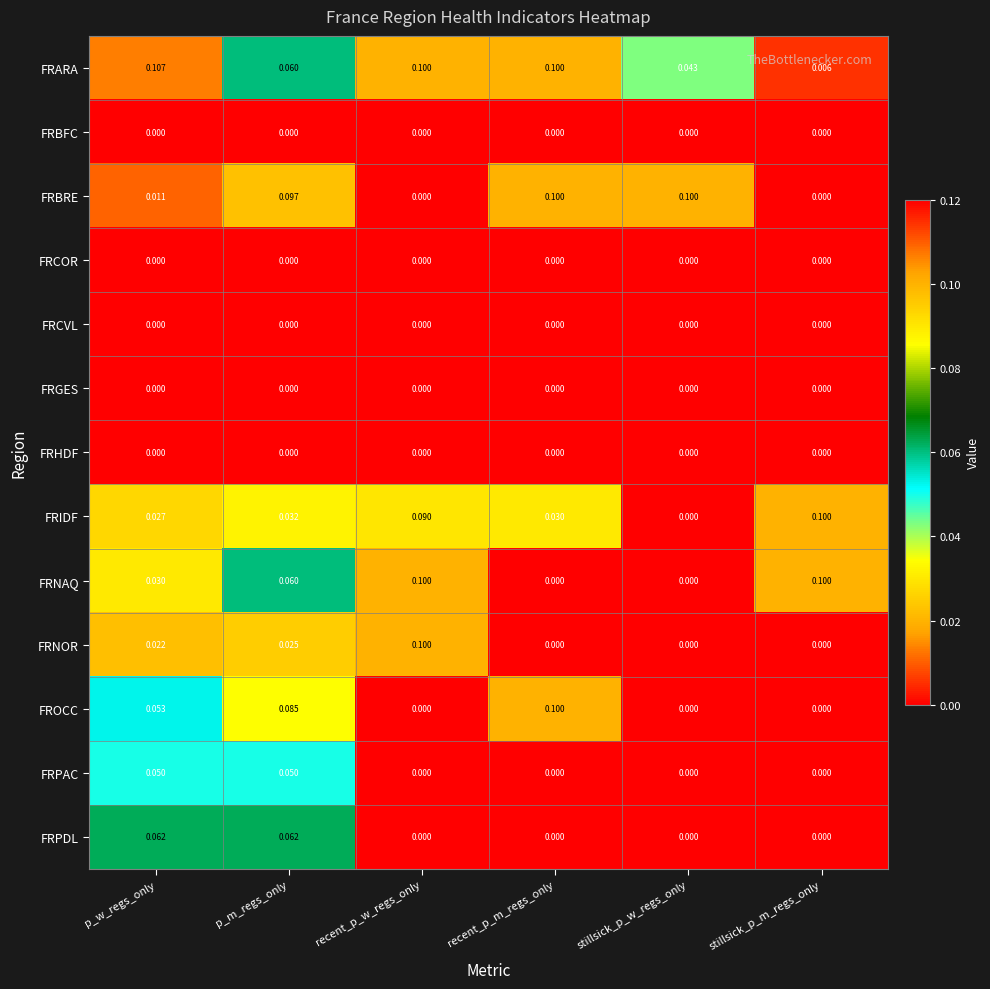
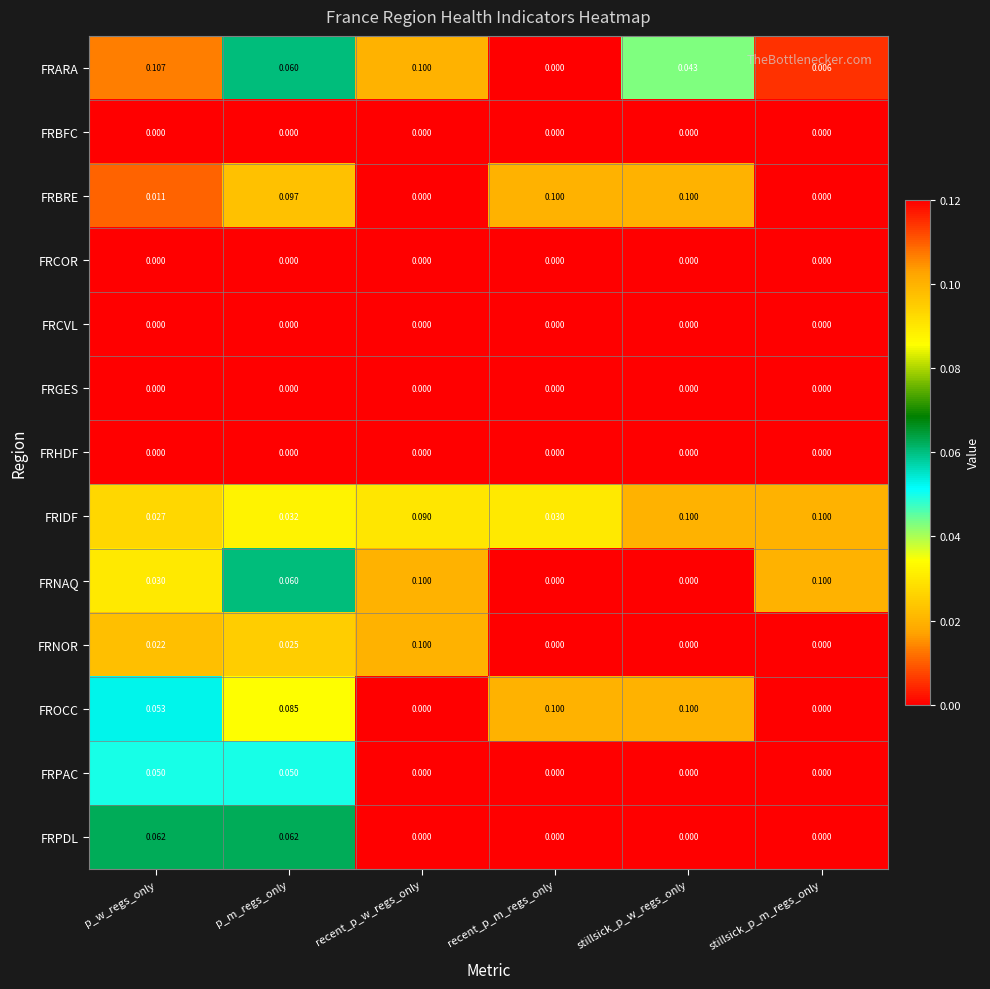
  {
    "FRARA": {
      "p_w_regs_only": 0.107,
      "p_m_regs_only": 0.060,
      "recent_p_w_regs_only": 0.100,
-     "recent_p_m_regs_only": 0.100,
+     "recent_p_m_regs_only": 0.000,
      "stillsick_p_w_regs_only": 0.043
    },
    "FRBFC": {
      "p_w_regs_only": 0.000,
      "p_m_regs_only": 0.000,
      "recent_p_w_regs_only": 0.000,
      "recent_p_m_regs_only": 0.000,
      "stillsick_p_w_regs_only": 0.000,
      "stillsick_p_m_regs_only": 0.000
    },
    "FRBRE": {
      "p_w_regs_only": 0.011,
      "p_m_regs_only": 0.097,
      "recent_p_w_regs_only": 0.000,
      "recent_p_m_regs_only": 0.100,
      "stillsick_p_w_regs_only": 0.100,
      "stillsick_p_m_regs_only": 0.000
    },
    "FRCOR": {
      "p_w_regs_only": 0.000,
      "p_m_regs_only": 0.000,
      "recent_p_w_regs_only": 0.000,
      "recent_p_m_regs_only": 0.000,
      "stillsick_p_w_regs_only": 0.000,
      "stillsick_p_m_regs_only": 0.000
    },
    "FRCVL": {
      "p_w_regs_only": 0.000,
      "p_m_regs_only": 0.000,
      "recent_p_w_regs_only": 0.000,
      "recent_p_m_regs_only": 0.000,
      "stillsick_p_w_regs_only": 0.000,
      "stillsick_p_m_regs_only": 0.000
    },
    "FRGES": {
      "p_w_regs_only": 0.000,
      "p_m_regs_only": 0.000,
      "recent_p_w_regs_only": 0.000,
      "recent_p_m_regs_only": 0.000,
      "stillsick_p_w_regs_only": 0.000,
      "stillsick_p_m_regs_only": 0.000
    },
    "FRHDF": {
      "p_w_regs_only": 0.000,
      "p_m_regs_only": 0.000,
      "recent_p_w_regs_only": 0.000,
      "recent_p_m_regs_only": 0.000,
      "stillsick_p_w_regs_only": 0.000,
      "stillsick_p_m_regs_only": 0.000
    },
    "FRIDF": {
      "p_w_regs_only": 0.027,
      "p_m_regs_only": 0.032,
      "recent_p_w_regs_only": 0.090,
      "recent_p_m_regs_only": 0.030,
-     "stillsick_p_w_regs_only": 0.000,
+     "stillsick_p_w_regs_only": 0.100,
      "stillsick_p_m_regs_only": 0.100
    },
    "FRNAQ": {
      "p_w_regs_only": 0.030,
      "p_m_regs_only": 0.060,
      "recent_p_w_regs_only": 0.100,
      "recent_p_m_regs_only": 0.000,
      "stillsick_p_w_regs_only": 0.000,
      "stillsick_p_m_regs_only": 0.100
    },
    "FRNOR": {
      "p_w_regs_only": 0.022,
      "p_m_regs_only": 0.025,
      "recent_p_w_regs_only": 0.100,
      "recent_p_m_regs_only": 0.000,
      "stillsick_p_w_regs_only": 0.000,
      "stillsick_p_m_regs_only": 0.000
    },
    "FROCC": {
      "p_w_regs_only": 0.053,
      "p_m_regs_only": 0.085,
      "recent_p_w_regs_only": 0.000,
      "recent_p_m_regs_only": 0.100,
-     "stillsick_p_w_regs_only": 0.000,
+     "stillsick_p_w_regs_only": 0.100,
      "stillsick_p_m_regs_only": 0.000
    },
    "FRPAC": {
      "p_w_regs_only": 0.050,
      "p_m_regs_only": 0.050,
      "recent_p_w_regs_only": 0.000,
      "recent_p_m_regs_only": 0.000,
      "stillsick_p_w_regs_only": 0.000,
      "stillsick_p_m_regs_only": 0.000
    },
    "FRPDL": {
      "p_w_regs_only": 0.062,
      "p_m_regs_only": 0.062,
      "recent_p_w_regs_only": 0.000,
      "recent_p_m_regs_only": 0.000,
      "stillsick_p_w_regs_only": 0.000,
      "stillsick_p_m_regs_only": 0.000
    }
  }
